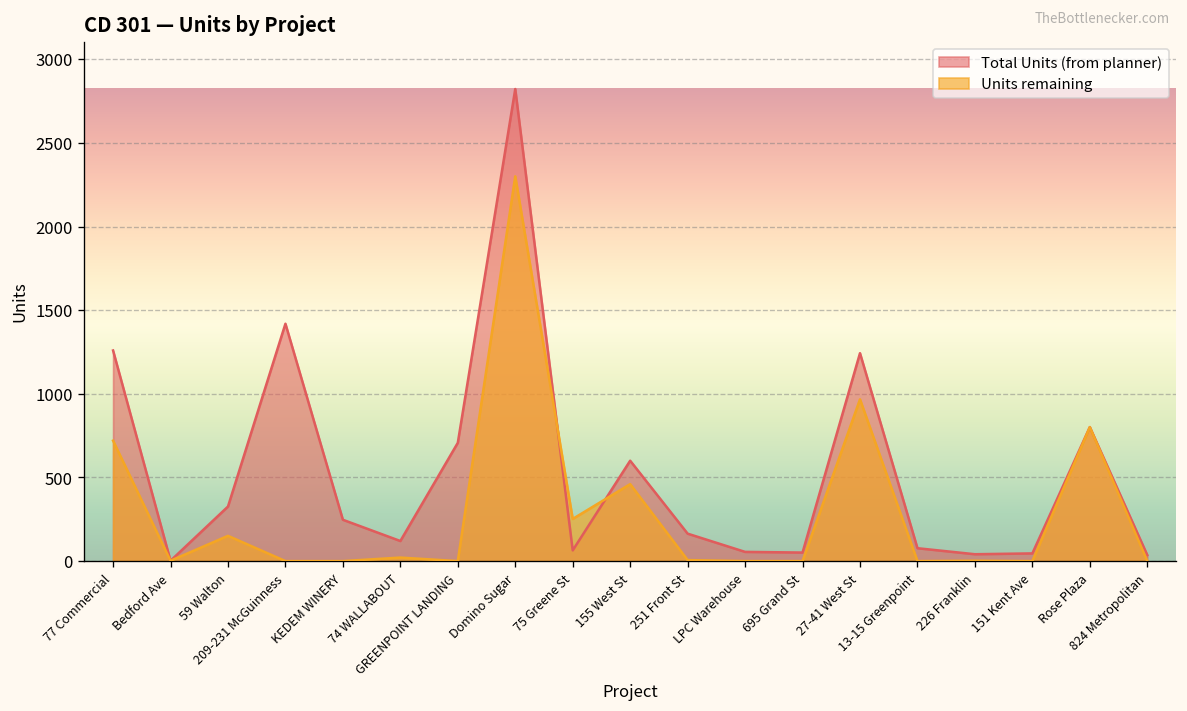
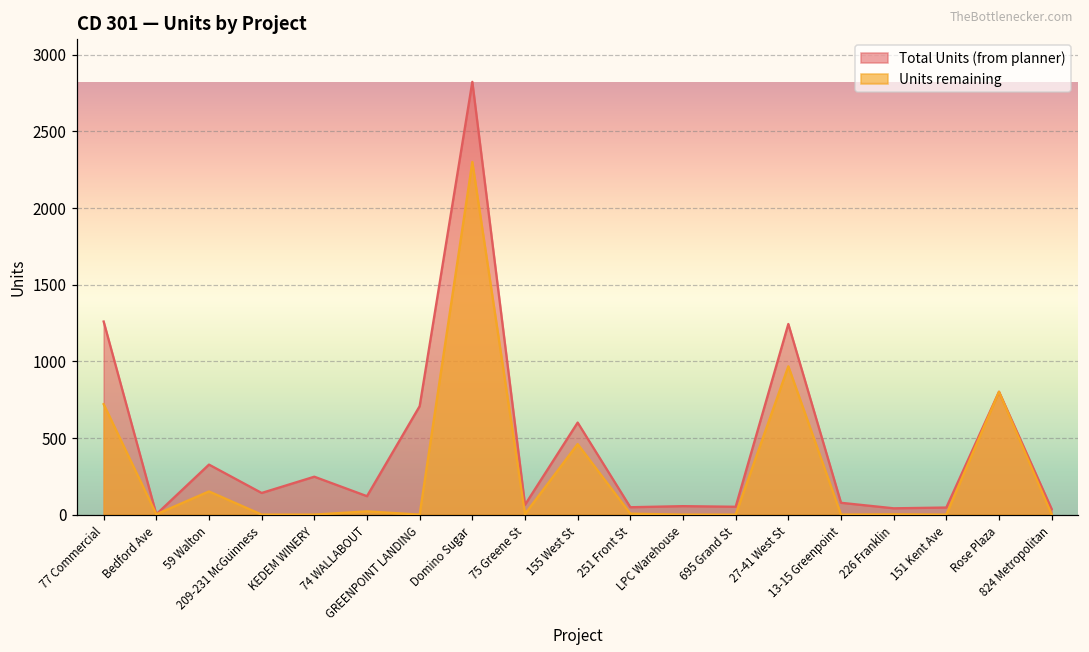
  {
    "Total Units (from planner)": {
      "77 Commercial": 1260,
      "59 Walton": 330,
-     "209-231 McGuinness": 1420,
+     "209-231 McGuinness": 140,
      "KEDEM WINERY": 250,
      "74 WALLABOUT": 120,
      "GREENPOINT LANDING": 710,
      "Domino Sugar": 2820,
      "75 Greene St": 60,
      "155 West St": 600,
-     "251 Front St": 160,
+     "251 Front St": 50,
      "LPC Warehouse": 60,
      "695 Grand St": 50,
      "27-41 West St": 1240,
      "13-15 Greenpoint": 80,
      "226 Franklin": 40,
      "151 Kent Ave": 50,
      "824 Metropolitan": 40
    },
    "Units remaining": {
      "77 Commercial": 720,
      "59 Walton": 150,
      "209-231 McGuinness": 0,
      "KEDEM WINERY": 0,
      "74 WALLABOUT": 20,
      "GREENPOINT LANDING": 0,
      "Domino Sugar": 2300,
-     "75 Greene St": 250,
+     "75 Greene St": 0,
      "155 West St": 460,
      "251 Front St": 10,
      "LPC Warehouse": 0,
      "695 Grand St": 0,
      "27-41 West St": 970,
      "13-15 Greenpoint": 0,
      "226 Franklin": 0,
      "151 Kent Ave": 0,
      "824 Metropolitan": 0
    }
  }
